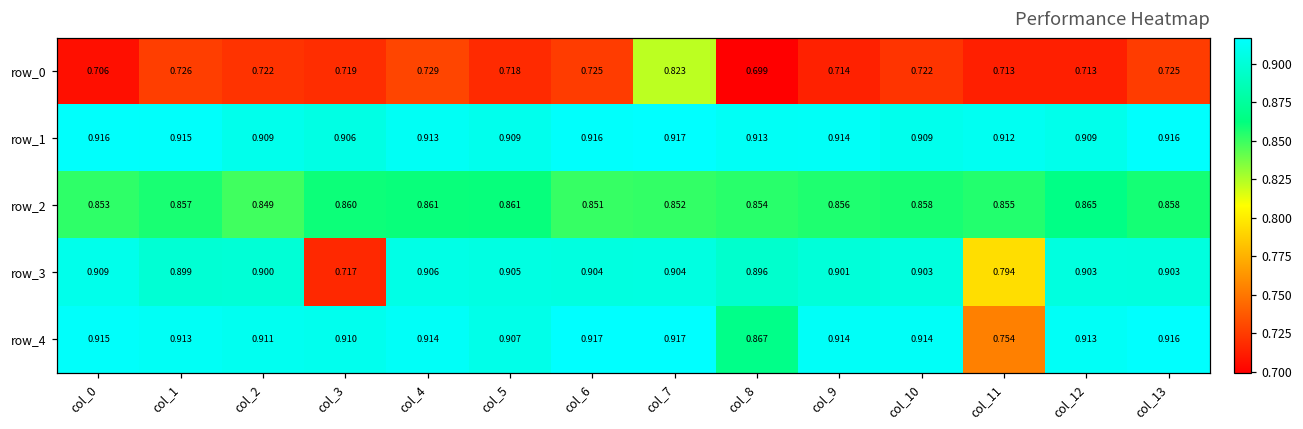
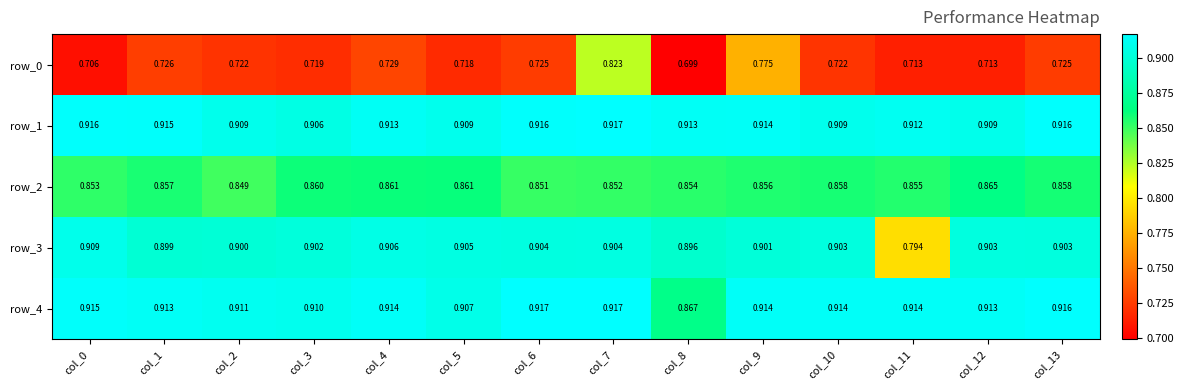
  {
    "row_0": {
      "col_0": 0.706,
      "col_1": 0.726,
      "col_2": 0.722,
      "col_3": 0.719,
      "col_4": 0.729,
      "col_5": 0.718,
      "col_6": 0.725,
      "col_7": 0.823,
      "col_8": 0.699,
-     "col_9": 0.714,
+     "col_9": 0.775,
      "col_10": 0.722,
      "col_11": 0.713,
      "col_12": 0.713,
      "col_13": 0.725
    },
    "row_1": {
      "col_0": 0.916,
      "col_1": 0.915,
      "col_2": 0.909,
      "col_3": 0.906,
      "col_4": 0.913,
      "col_5": 0.909,
      "col_6": 0.916,
      "col_7": 0.917,
      "col_8": 0.913,
      "col_9": 0.914,
      "col_10": 0.909,
      "col_11": 0.912,
      "col_12": 0.909,
      "col_13": 0.916
    },
    "row_2": {
      "col_0": 0.853,
      "col_1": 0.857,
      "col_2": 0.849,
      "col_3": 0.860,
      "col_4": 0.861,
      "col_5": 0.861,
      "col_6": 0.851,
      "col_7": 0.852,
      "col_8": 0.854,
      "col_9": 0.856,
      "col_10": 0.858,
      "col_11": 0.855,
      "col_12": 0.865,
      "col_13": 0.858
    },
    "row_3": {
      "col_0": 0.909,
      "col_1": 0.899,
      "col_2": 0.900,
-     "col_3": 0.717,
+     "col_3": 0.902,
      "col_4": 0.906,
      "col_5": 0.905,
      "col_6": 0.904,
      "col_7": 0.904,
      "col_8": 0.896,
      "col_9": 0.901,
      "col_10": 0.903,
      "col_11": 0.794,
      "col_12": 0.903,
      "col_13": 0.903
    },
    "row_4": {
      "col_0": 0.915,
      "col_1": 0.913,
      "col_2": 0.911,
      "col_3": 0.910,
      "col_4": 0.914,
      "col_5": 0.907,
      "col_6": 0.917,
      "col_7": 0.917,
      "col_8": 0.867,
      "col_9": 0.914,
      "col_10": 0.914,
-     "col_11": 0.754,
+     "col_11": 0.914,
      "col_12": 0.913,
      "col_13": 0.916
    }
  }
